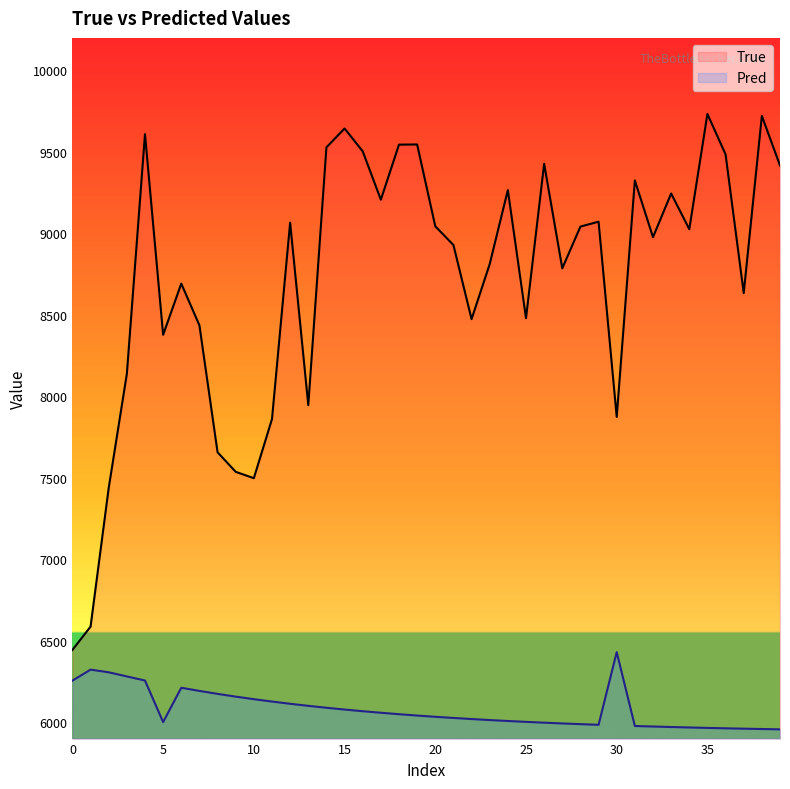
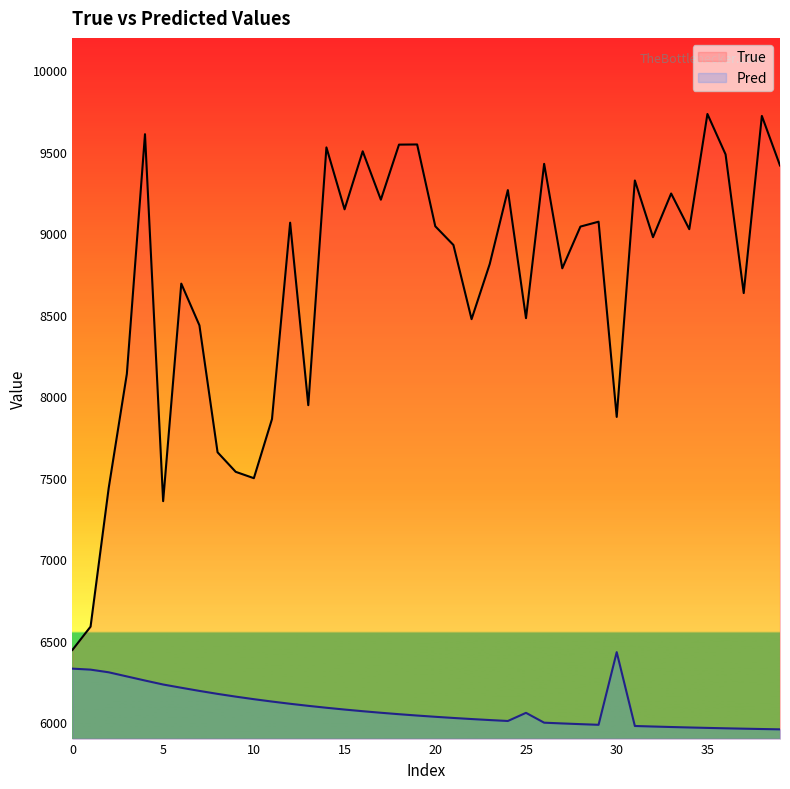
  {
    "True": {
      "0": 6440,
-     "5": 8380,
+     "5": 7360,
      "10": 7500,
-     "15": 9640,
+     "15": 9150,
      "20": 9040,
      "25": 8480,
      "30": 7870,
      "35": 9730
    },
    "Pred": {
-     "0": 6260,
-     "5": 6000,
+     "0": 6330,
+     "5": 6230,
      "10": 6140,
      "15": 6080,
      "20": 6030,
-     "25": 6000,
+     "25": 6060,
      "30": 6430,
      "35": 5970
    }
  }
